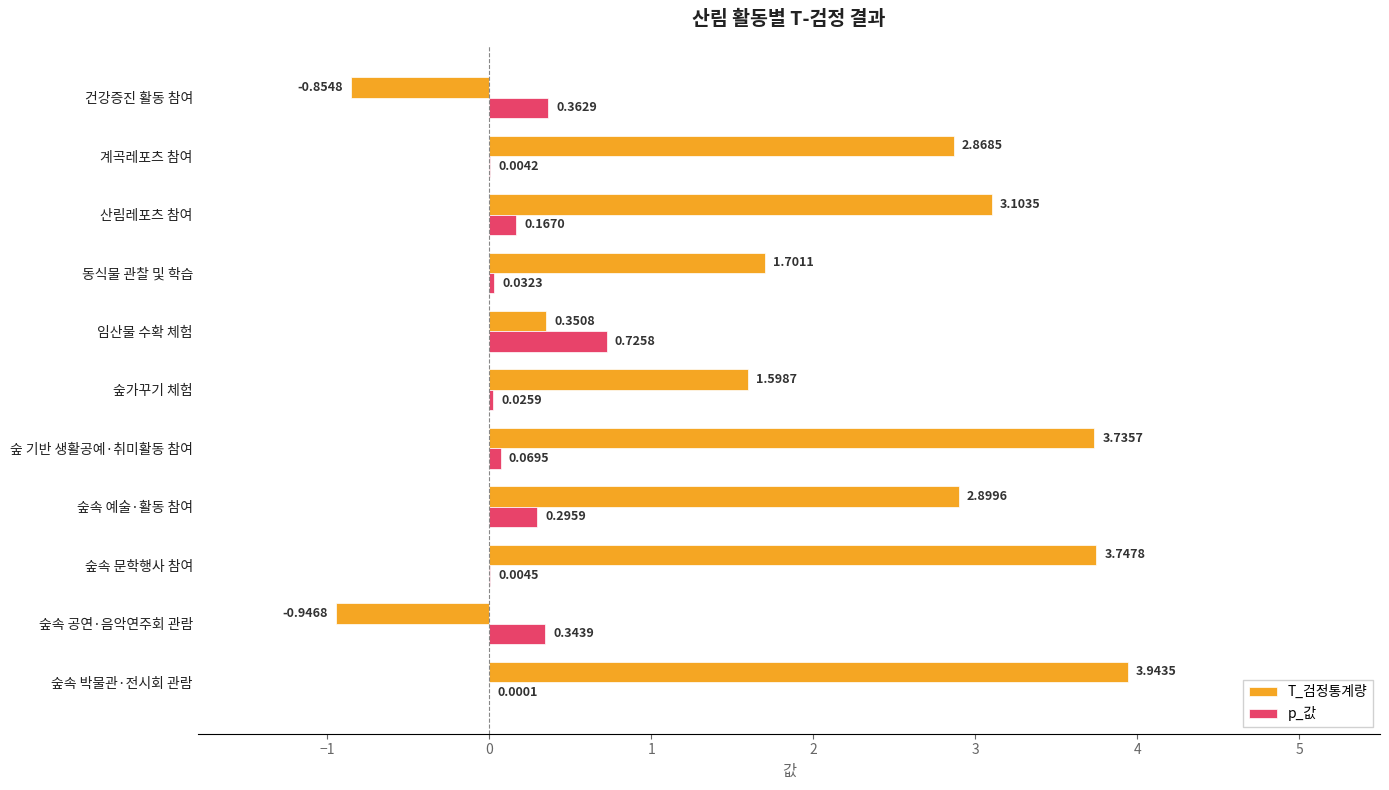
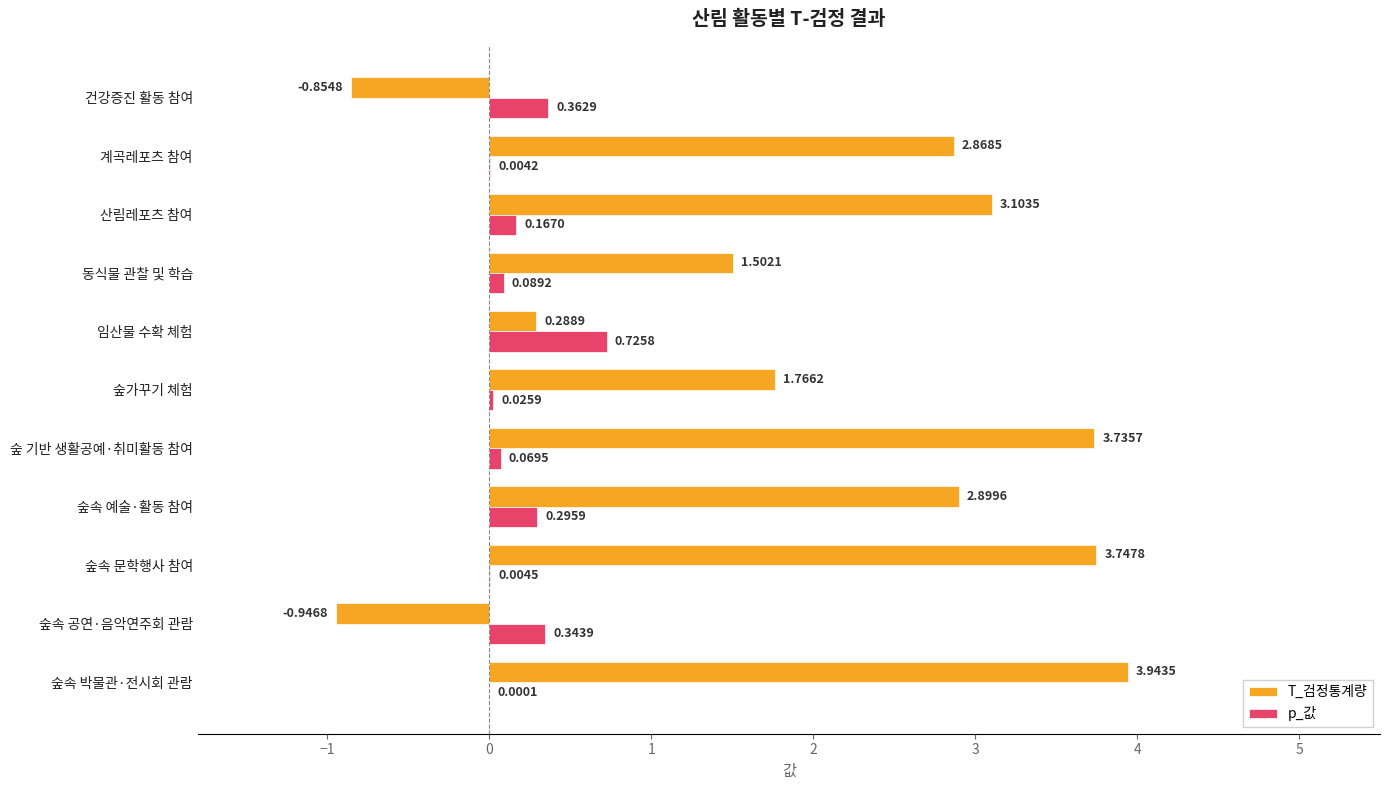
  {
    "T_검정통계량": {
      "건강증진 활동 참여": -0.8548,
      "계곡레포츠 참여": 2.8685,
      "산림레포츠 참여": 3.1035,
-     "동식물 관찰 및 학습": 1.7011,
-     "임산물 수확 체험": 0.3508,
-     "숲가꾸기 체험": 1.5987,
+     "동식물 관찰 및 학습": 1.5021,
+     "임산물 수확 체험": 0.2889,
+     "숲가꾸기 체험": 1.7662,
      "숲 기반 생활공예·취미활동 참여": 3.7357,
      "숲속 예술·활동 참여": 2.8996,
      "숲속 문학행사 참여": 3.7478,
      "숲속 공연·음악연주회 관람": -0.9468,
      "숲속 박물관·전시회 관람": 3.9435
    },
    "p_값": {
      "건강증진 활동 참여": 0.3629,
      "계곡레포츠 참여": 0.0042,
      "산림레포츠 참여": 0.1670,
-     "동식물 관찰 및 학습": 0.0323,
+     "동식물 관찰 및 학습": 0.0892,
      "임산물 수확 체험": 0.7258,
      "숲가꾸기 체험": 0.0259,
      "숲 기반 생활공예·취미활동 참여": 0.0695,
      "숲속 예술·활동 참여": 0.2959,
      "숲속 문학행사 참여": 0.0045,
      "숲속 공연·음악연주회 관람": 0.3439,
      "숲속 박물관·전시회 관람": 0.0001
    }
  }
